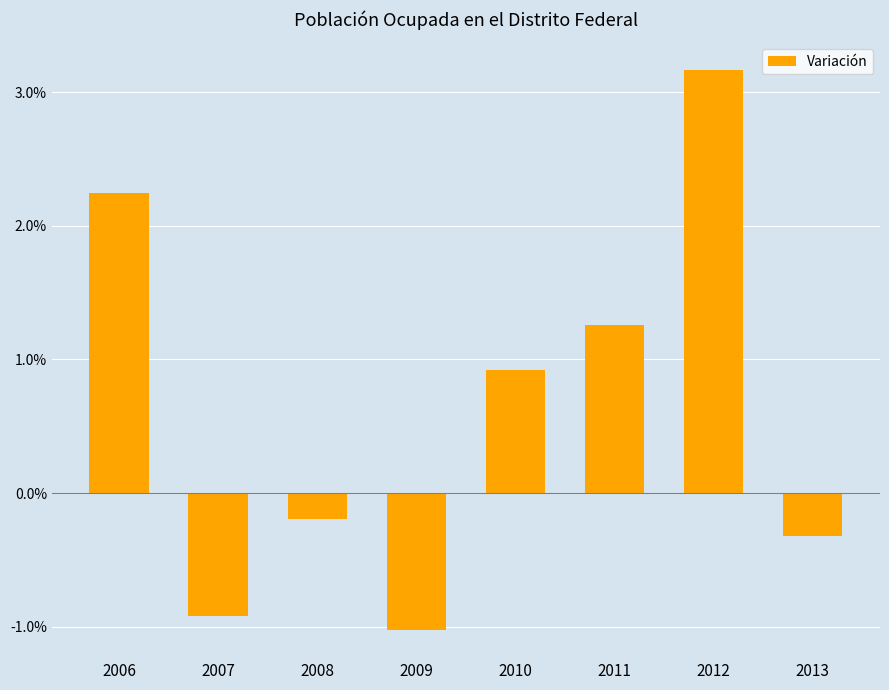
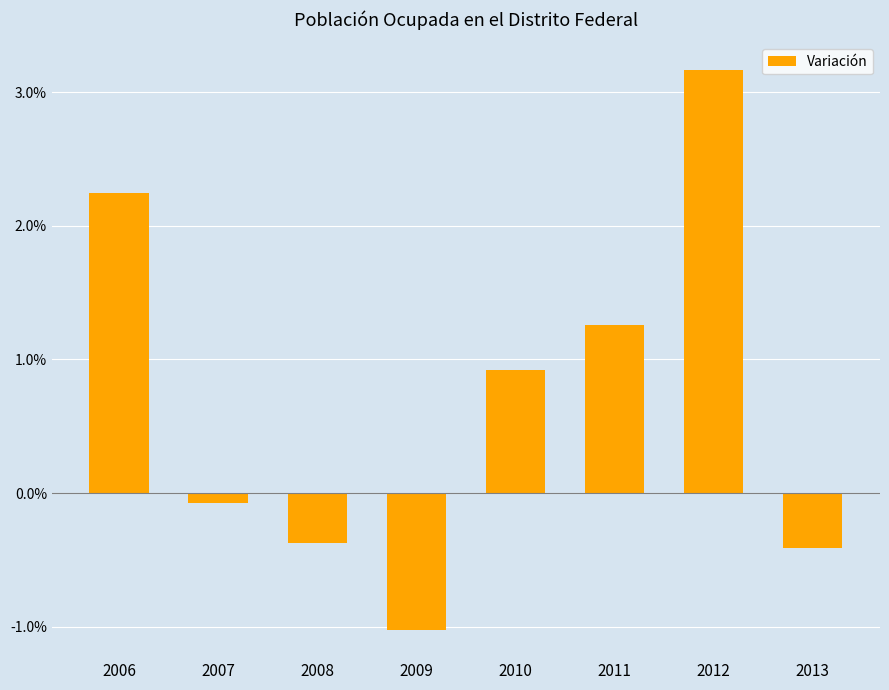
  {
    "2006": "2.25%",
-   "2007": "-0.92%",
-   "2008": "-0.20%",
+   "2007": "-0.08%",
+   "2008": "-0.38%",
    "2009": "-1.03%",
    "2010": "0.92%",
    "2011": "1.26%",
    "2012": "3.16%",
-   "2013": "-0.32%"
+   "2013": "-0.41%"
  }
